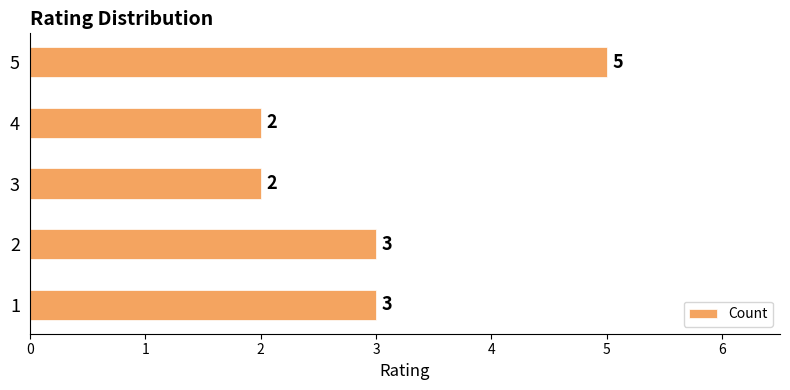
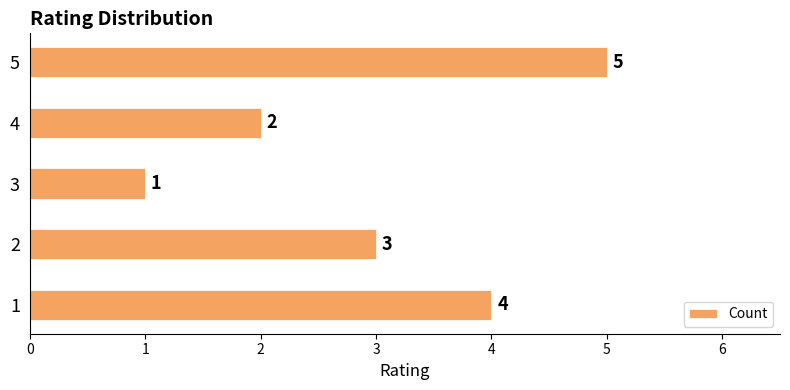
  {
    "5": 5,
    "4": 2,
-   "3": 2,
+   "3": 1,
    "2": 3,
-   "1": 3
+   "1": 4
  }
